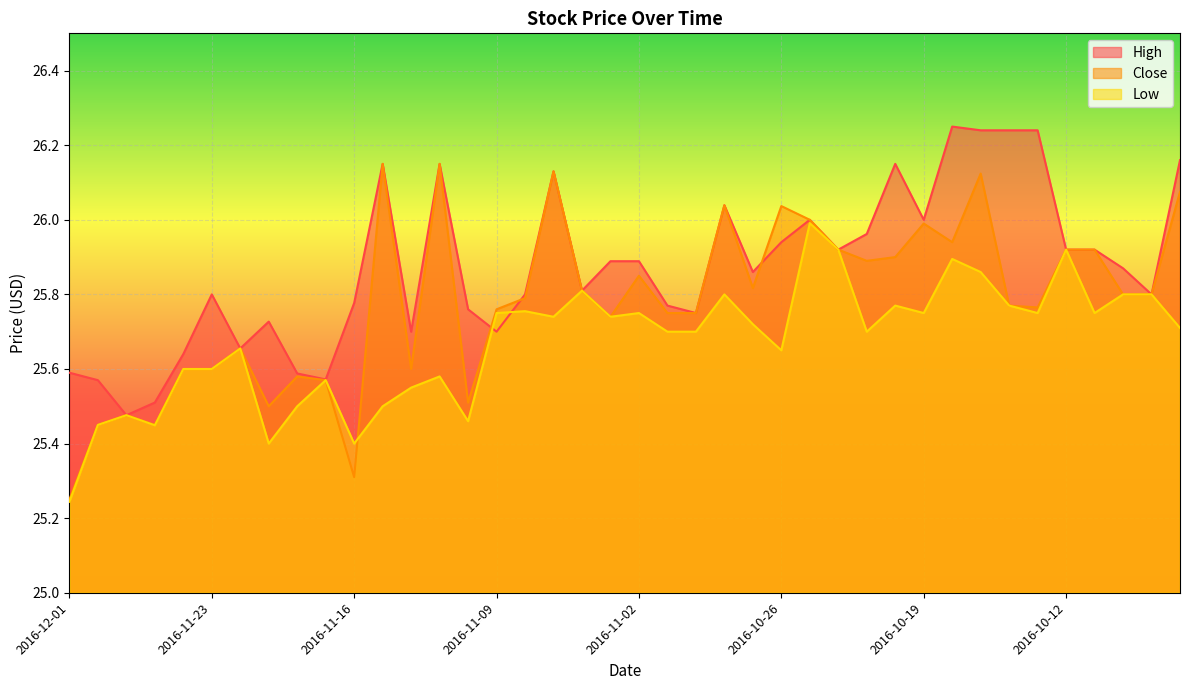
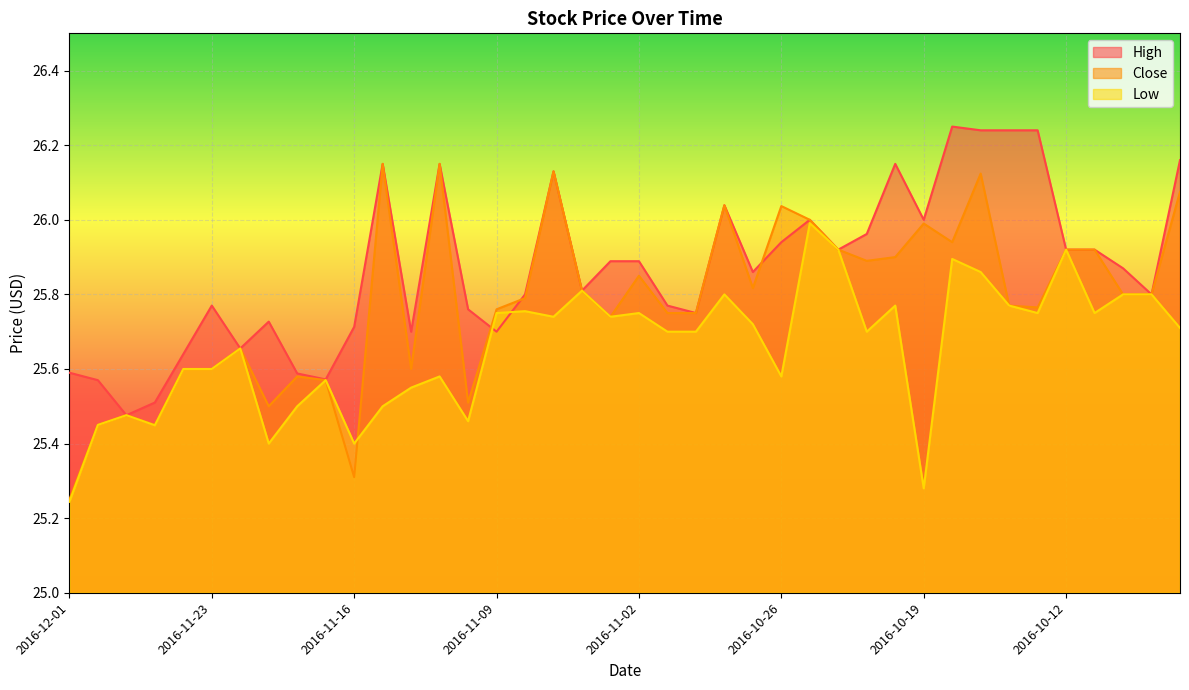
  {
    "High": {
      "2016-12-01": 25.59,
-     "2016-11-23": 25.80,
-     "2016-11-16": 25.78,
+     "2016-11-23": 25.77,
+     "2016-11-16": 25.71,
      "2016-11-09": 25.70,
      "2016-11-02": 25.89,
      "2016-10-26": 25.94,
      "2016-10-19": 26.00
    },
    "Close": {
      "2016-11-16": 25.31,
      "2016-11-09": 25.76,
      "2016-11-02": 25.85,
      "2016-10-26": 26.04,
      "2016-10-19": 25.99
    },
    "Low": {
      "2016-11-16": 25.40,
      "2016-11-09": 25.75,
      "2016-11-02": 25.75,
-     "2016-10-26": 25.65,
-     "2016-10-19": 25.75
+     "2016-10-26": 25.58,
+     "2016-10-19": 25.28
    }
  }
